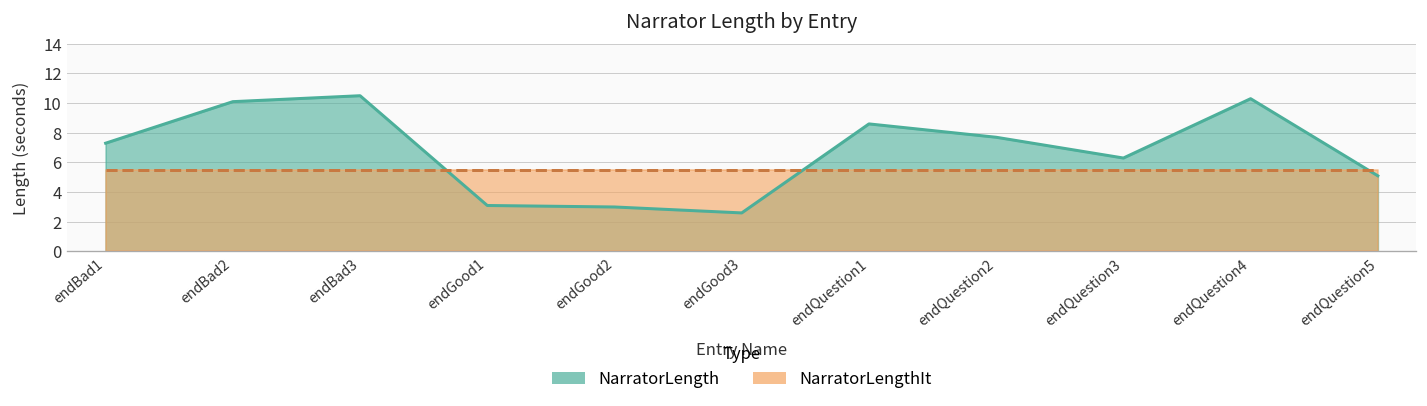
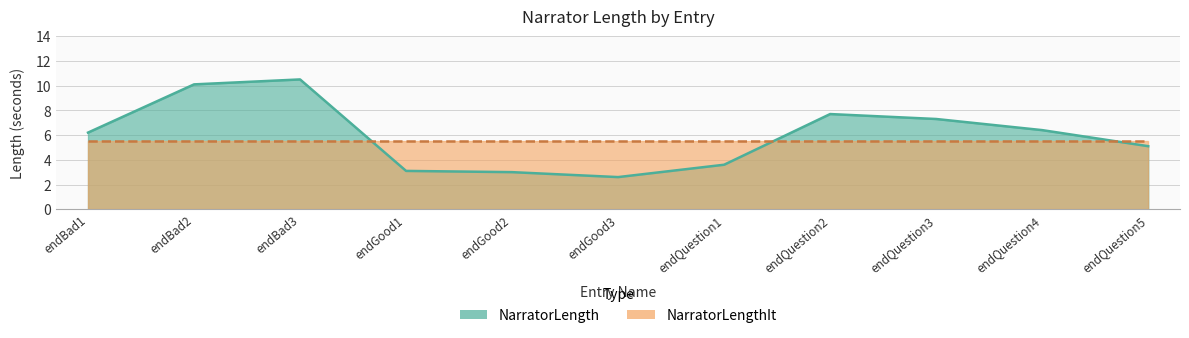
  {
    "NarratorLength": {
-     "endBad1": 7.3,
+     "endBad1": 6.2,
      "endBad2": 10.1,
      "endBad3": 10.5,
      "endGood1": 3.1,
      "endGood2": 3.0,
      "endGood3": 2.6,
-     "endQuestion1": 8.6,
+     "endQuestion1": 3.6,
      "endQuestion2": 7.7,
-     "endQuestion3": 6.3,
-     "endQuestion4": 10.3,
+     "endQuestion3": 7.3,
+     "endQuestion4": 6.4,
      "endQuestion5": 5.1
    },
    "NarratorLengthIt": {
      "endBad1": 5.5,
      "endBad2": 5.5,
      "endBad3": 5.5,
      "endGood1": 5.5,
      "endGood2": 5.5,
      "endGood3": 5.5,
      "endQuestion1": 5.5,
      "endQuestion2": 5.5,
      "endQuestion3": 5.5,
      "endQuestion4": 5.5,
      "endQuestion5": 5.5
    }
  }
